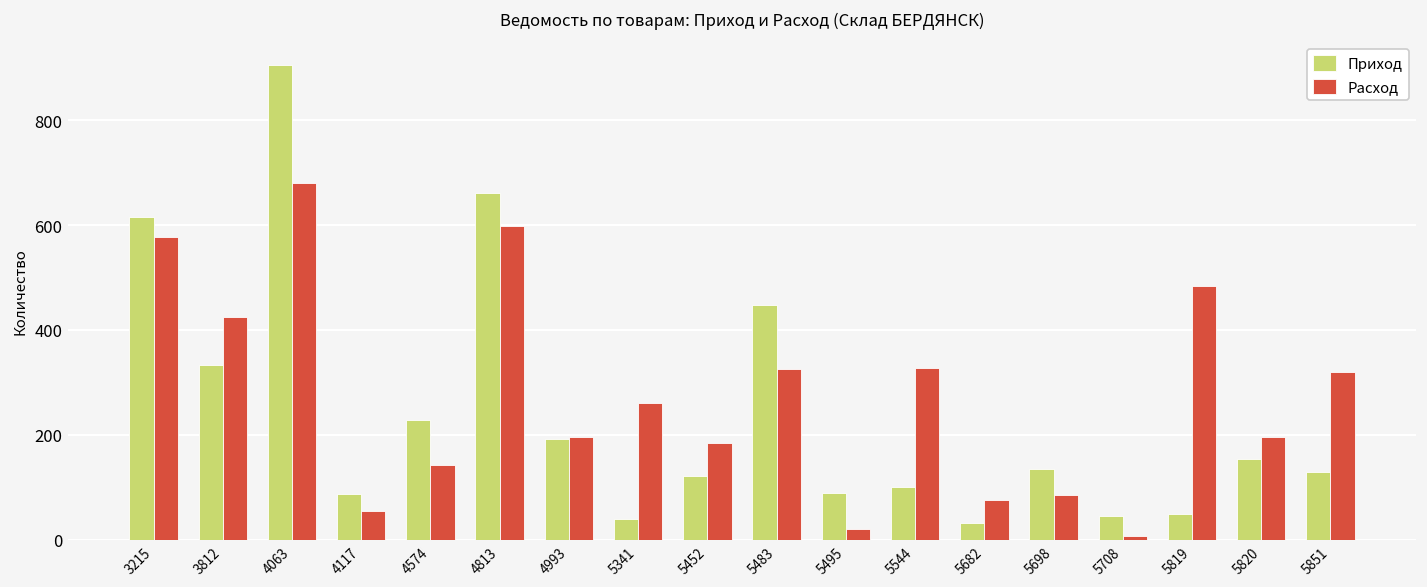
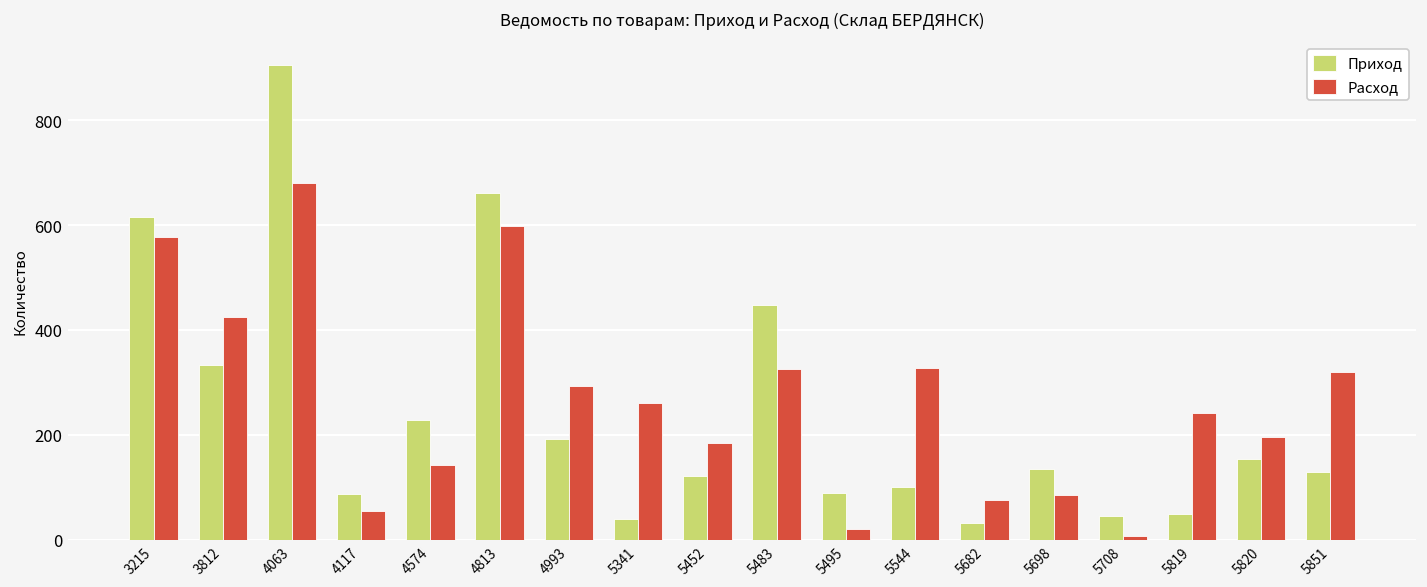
  {
    "Приход": {
      "3215": 620,
      "3812": 330,
      "4063": 910,
      "4117": 90,
      "4574": 230,
      "4813": 660,
      "4993": 190,
      "5341": 40,
      "5452": 120,
      "5483": 450,
      "5495": 90,
      "5544": 100,
      "5682": 30,
      "5698": 130,
      "5708": 50,
      "5819": 50,
      "5820": 150,
      "5851": 130
    },
    "Расход": {
      "3215": 580,
      "3812": 420,
      "4063": 680,
      "4117": 50,
      "4574": 140,
      "4813": 600,
-     "4993": 200,
+     "4993": 290,
      "5341": 260,
      "5452": 180,
      "5483": 330,
      "5495": 20,
      "5544": 330,
      "5682": 80,
      "5698": 90,
      "5708": 10,
-     "5819": 480,
+     "5819": 240,
      "5820": 200,
      "5851": 320
    }
  }
